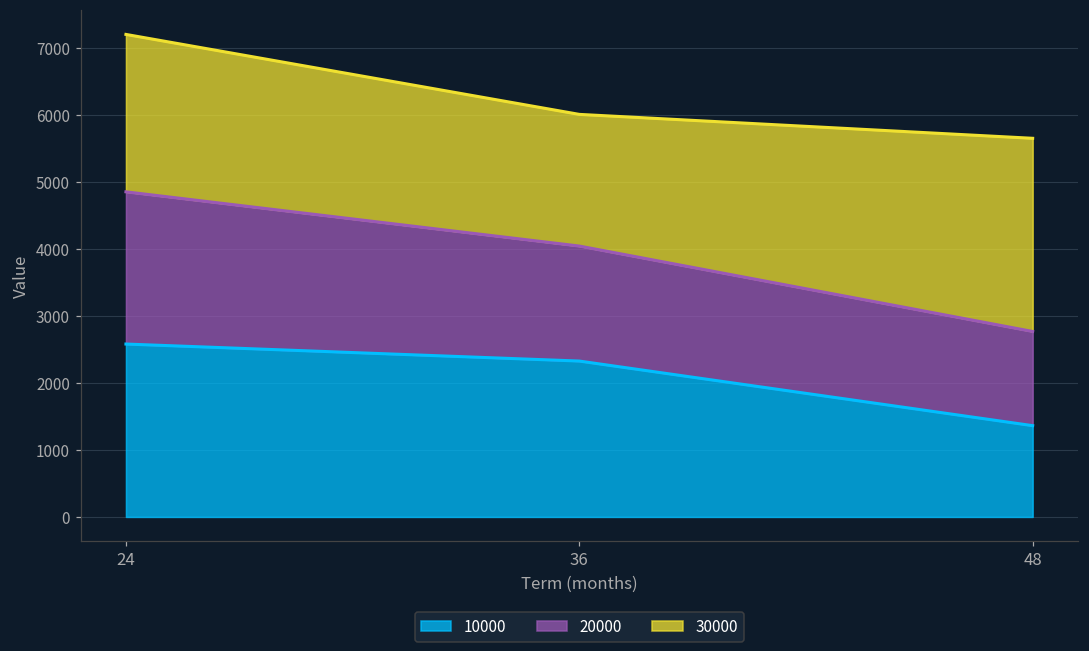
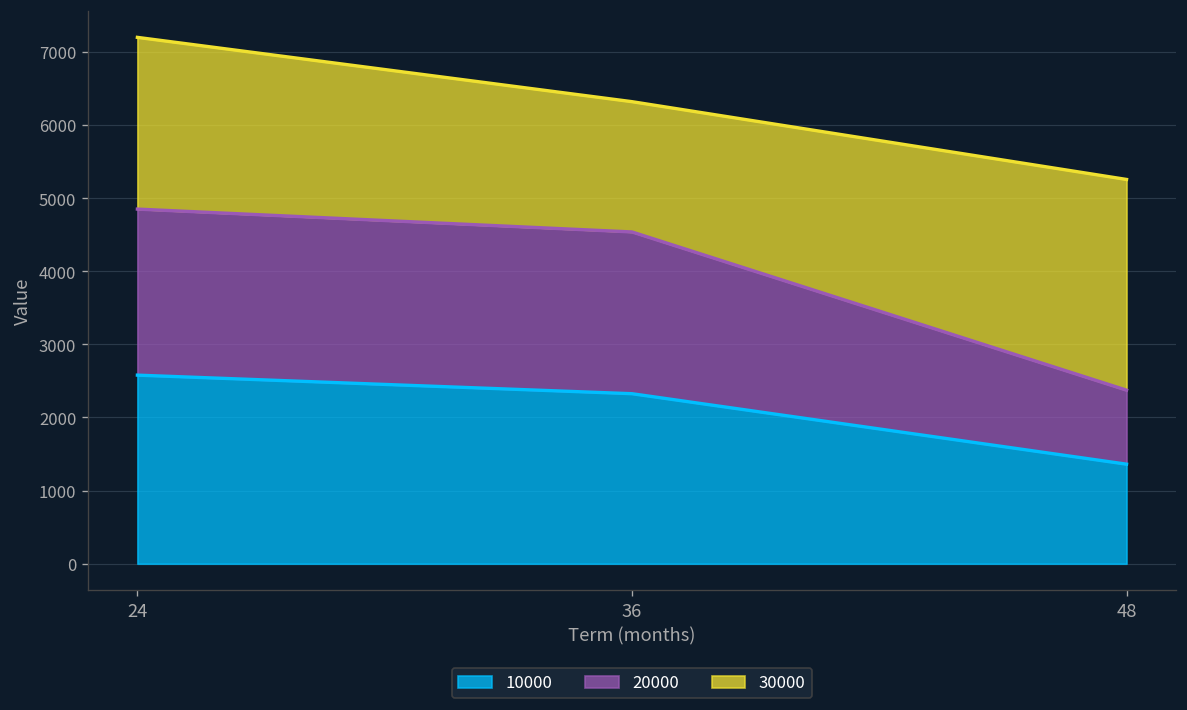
  {
    "10000": {
      "24": 2600,
      "36": 2300,
      "48": 1400
    },
    "20000": {
      "24": 2300,
-     "36": 1700,
-     "48": 1400
+     "36": 2200,
+     "48": 1000
    },
    "30000": {
      "24": 2300,
-     "36": 2000,
+     "36": 1800,
      "48": 2900
    }
  }
